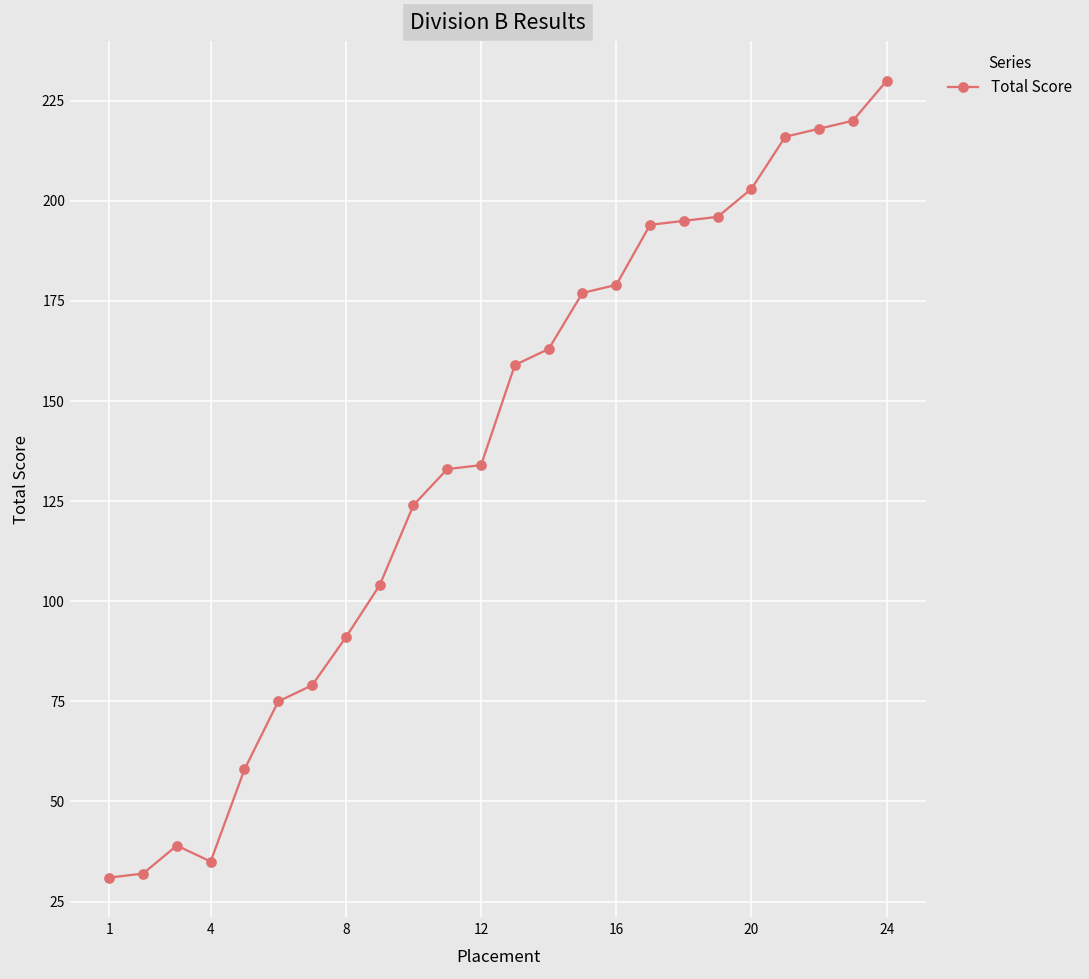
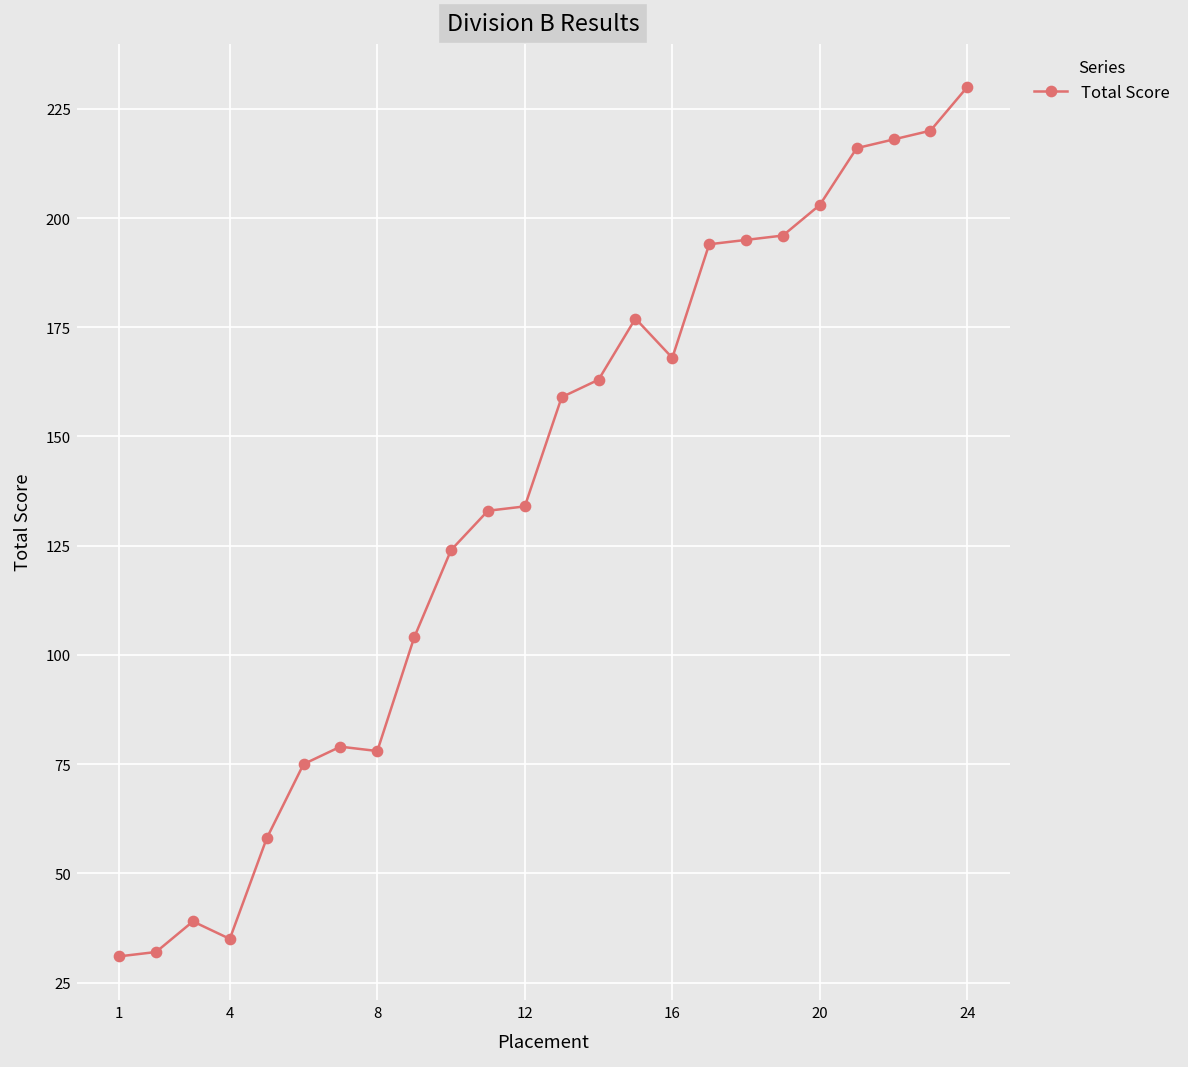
  {
    "1": 31,
    "4": 35,
-   "8": 91,
+   "8": 78,
    "12": 134,
-   "16": 179,
+   "16": 168,
    "20": 203,
    "24": 230
  }
